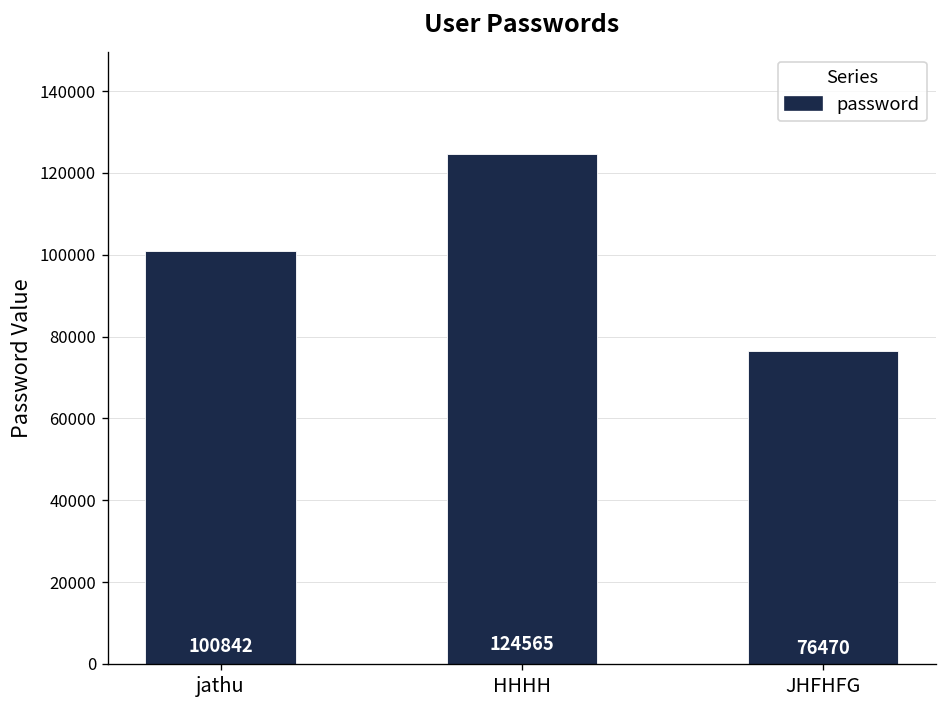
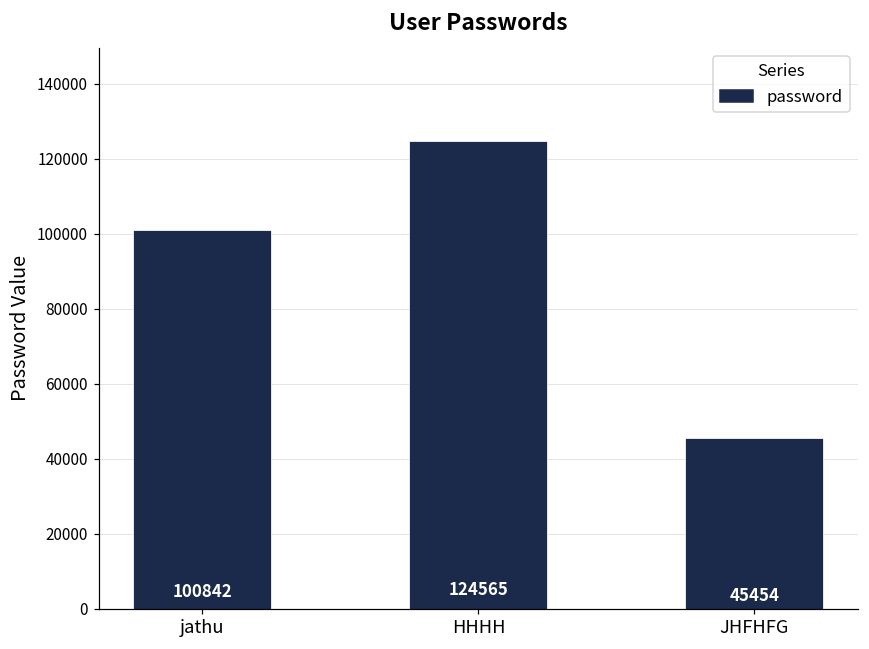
  {
    "jathu": 100842,
    "HHHH": 124565,
-   "JHFHFG": 76470
+   "JHFHFG": 45454
  }
